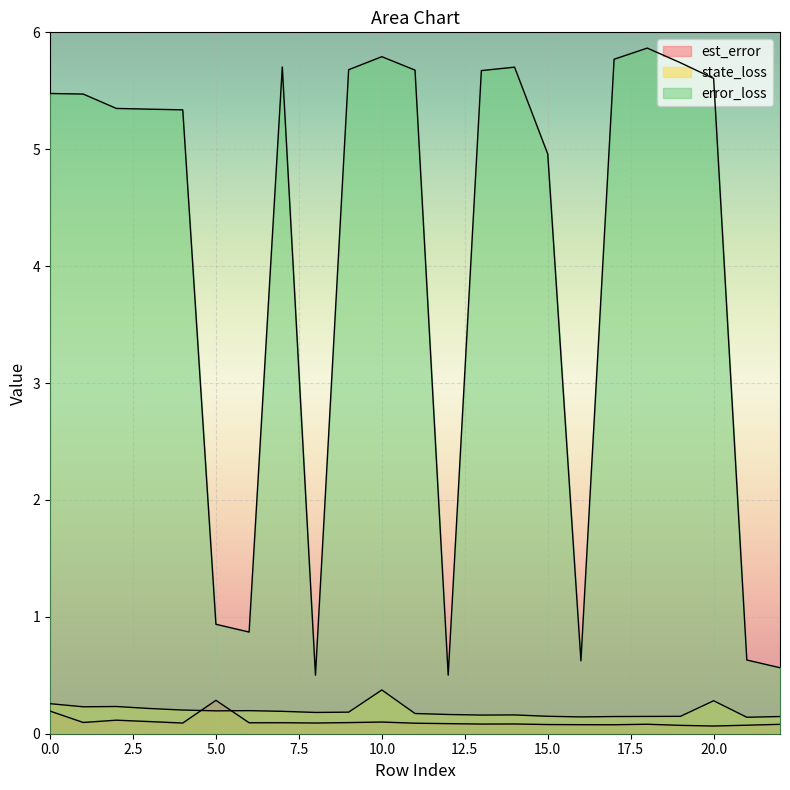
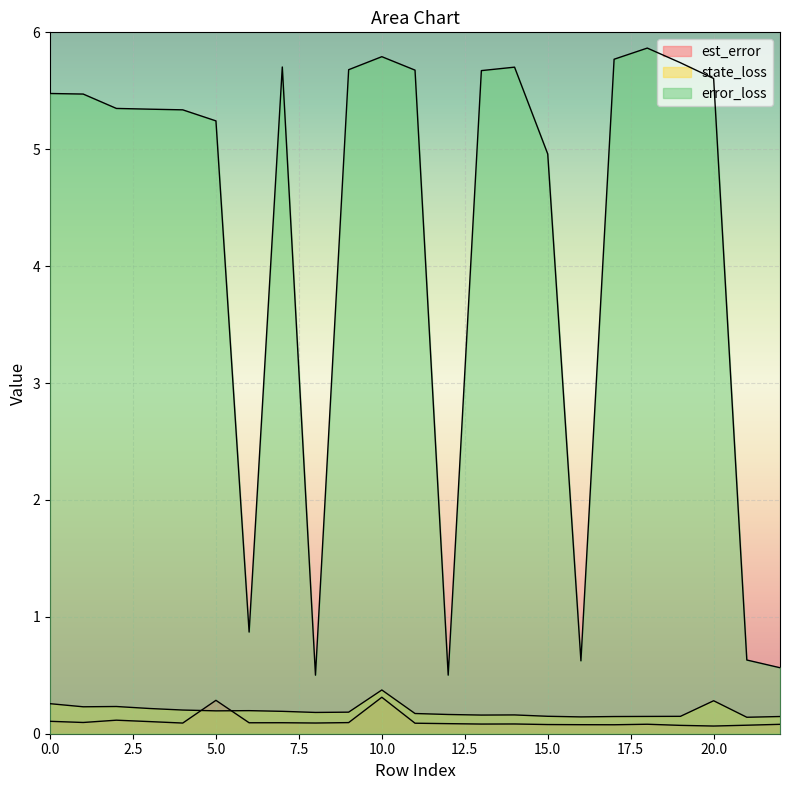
  {
    "est_error": {
-     "0.0": 0.19,
+     "0.0": 0.11,
      "5.0": 0.29,
-     "10.0": 0.10,
+     "10.0": 0.31,
      "15.0": 0.08,
      "20.0": 0.07
    },
    "state_loss": {
      "0.0": 0.26,
      "5.0": 0.20,
      "10.0": 0.37,
      "15.0": 0.15,
      "20.0": 0.28
    },
    "error_loss": {
      "0.0": 5.48,
-     "5.0": 0.94,
+     "5.0": 5.24,
      "10.0": 5.79,
      "15.0": 4.96
    }
  }
